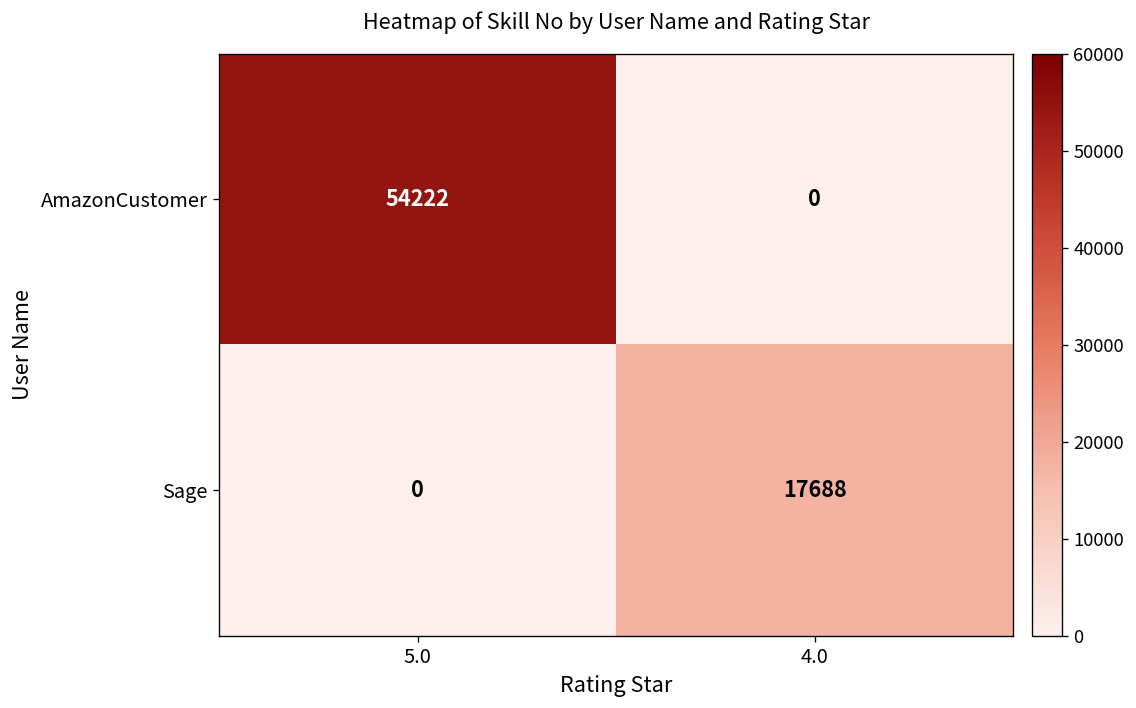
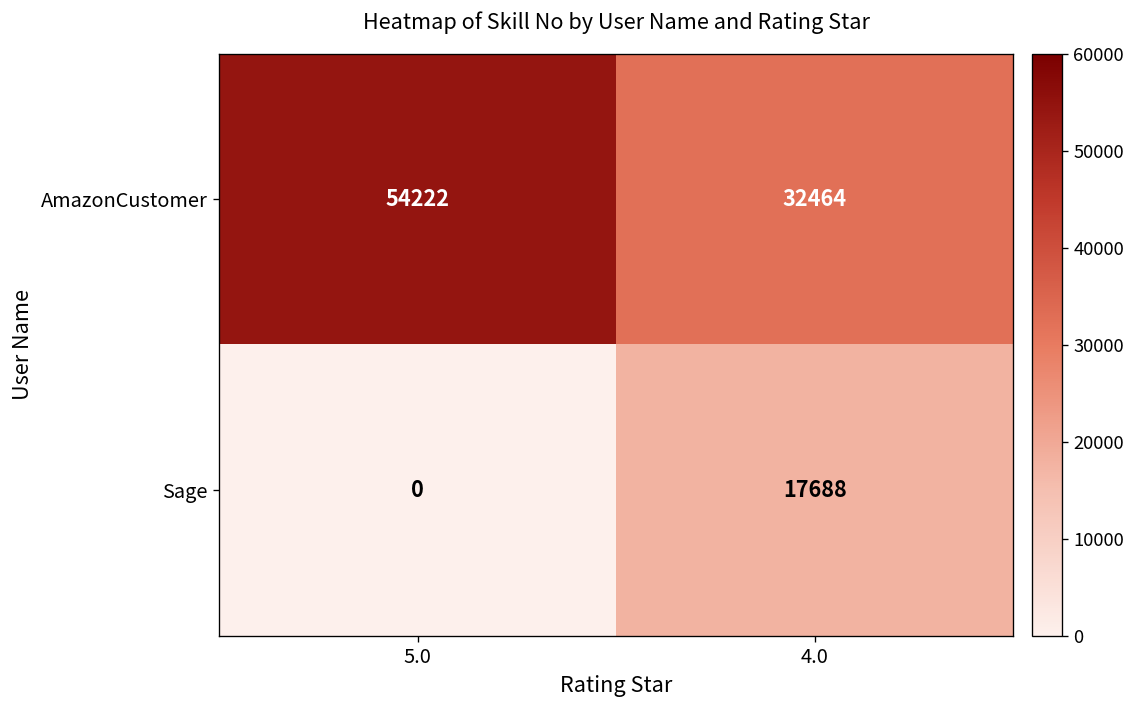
  {
    "AmazonCustomer": {
      "5.0": 54222,
-     "4.0": 0
+     "4.0": 32464
    },
    "Sage": {
      "5.0": 0,
      "4.0": 17688
    }
  }
